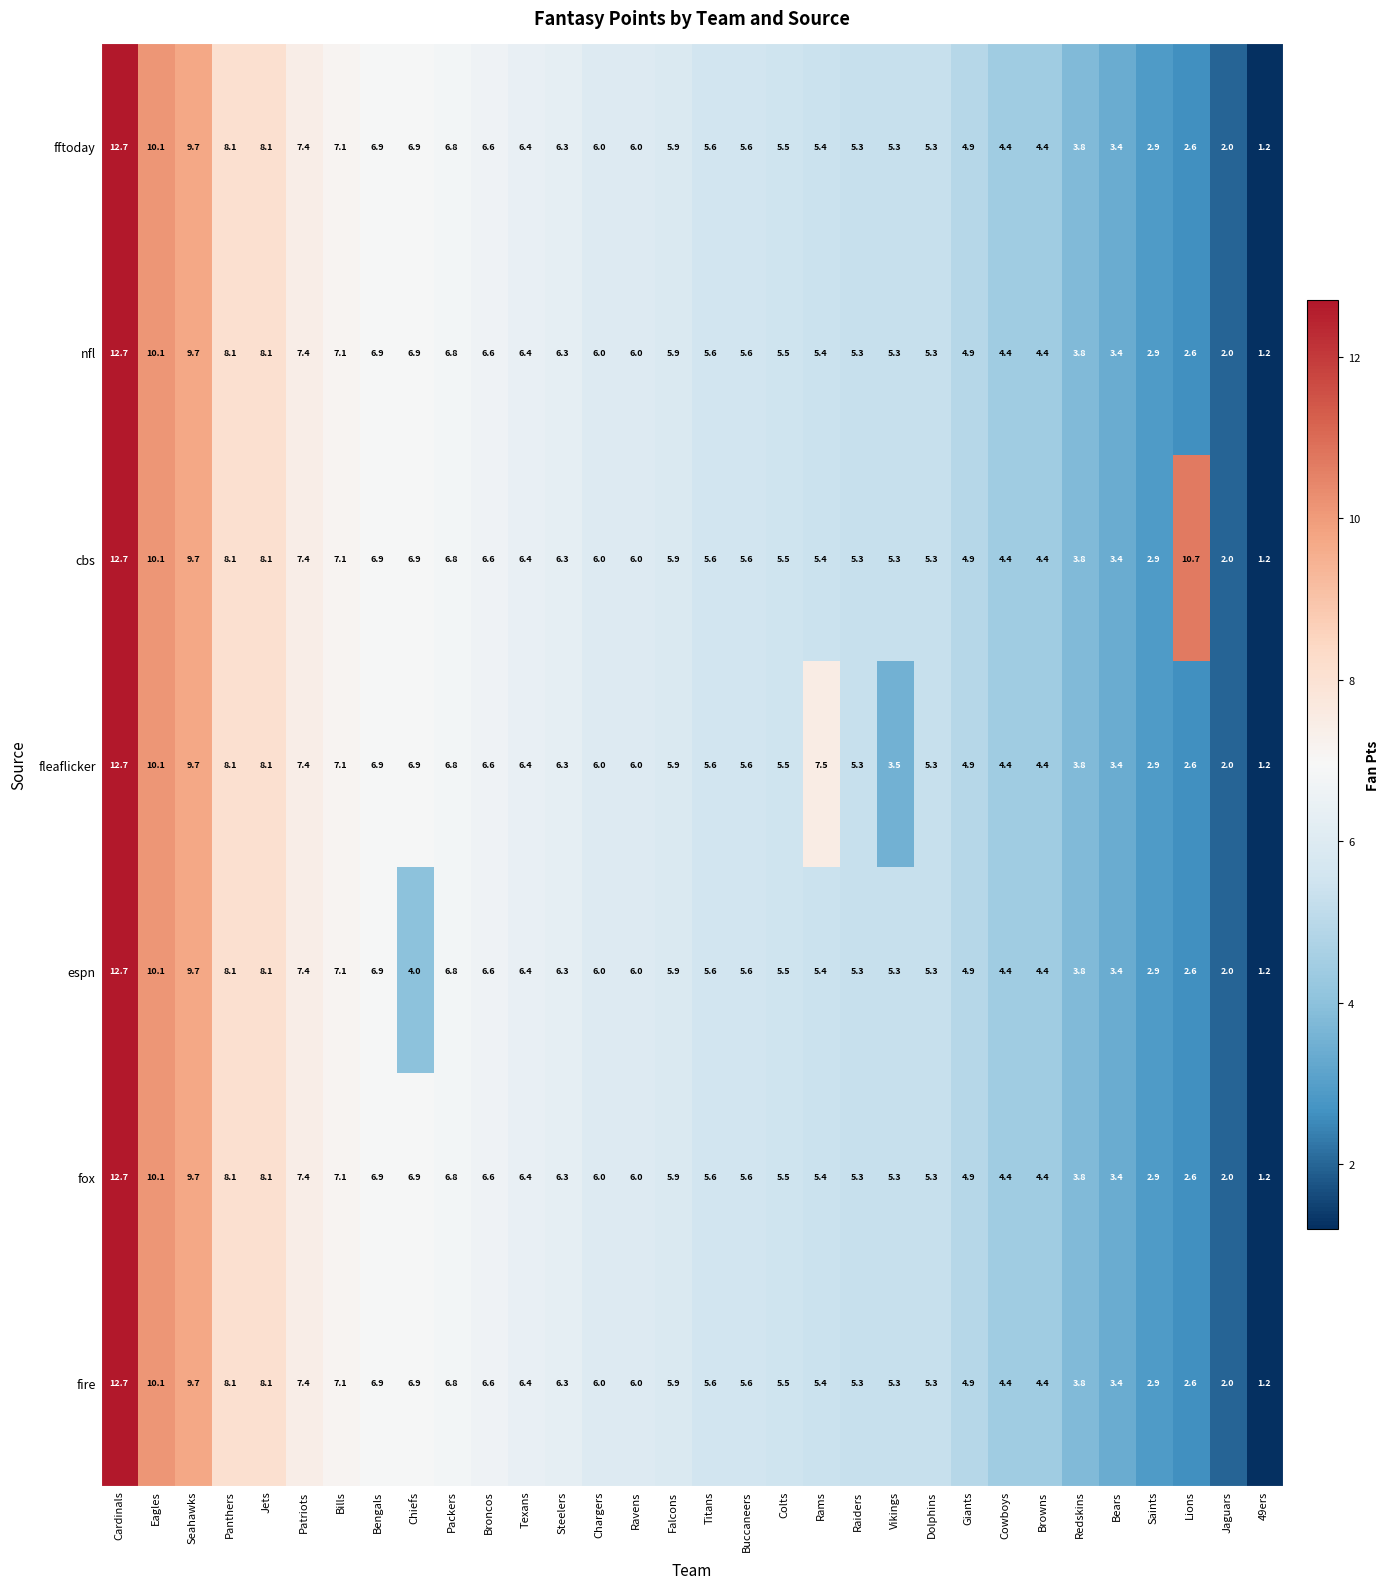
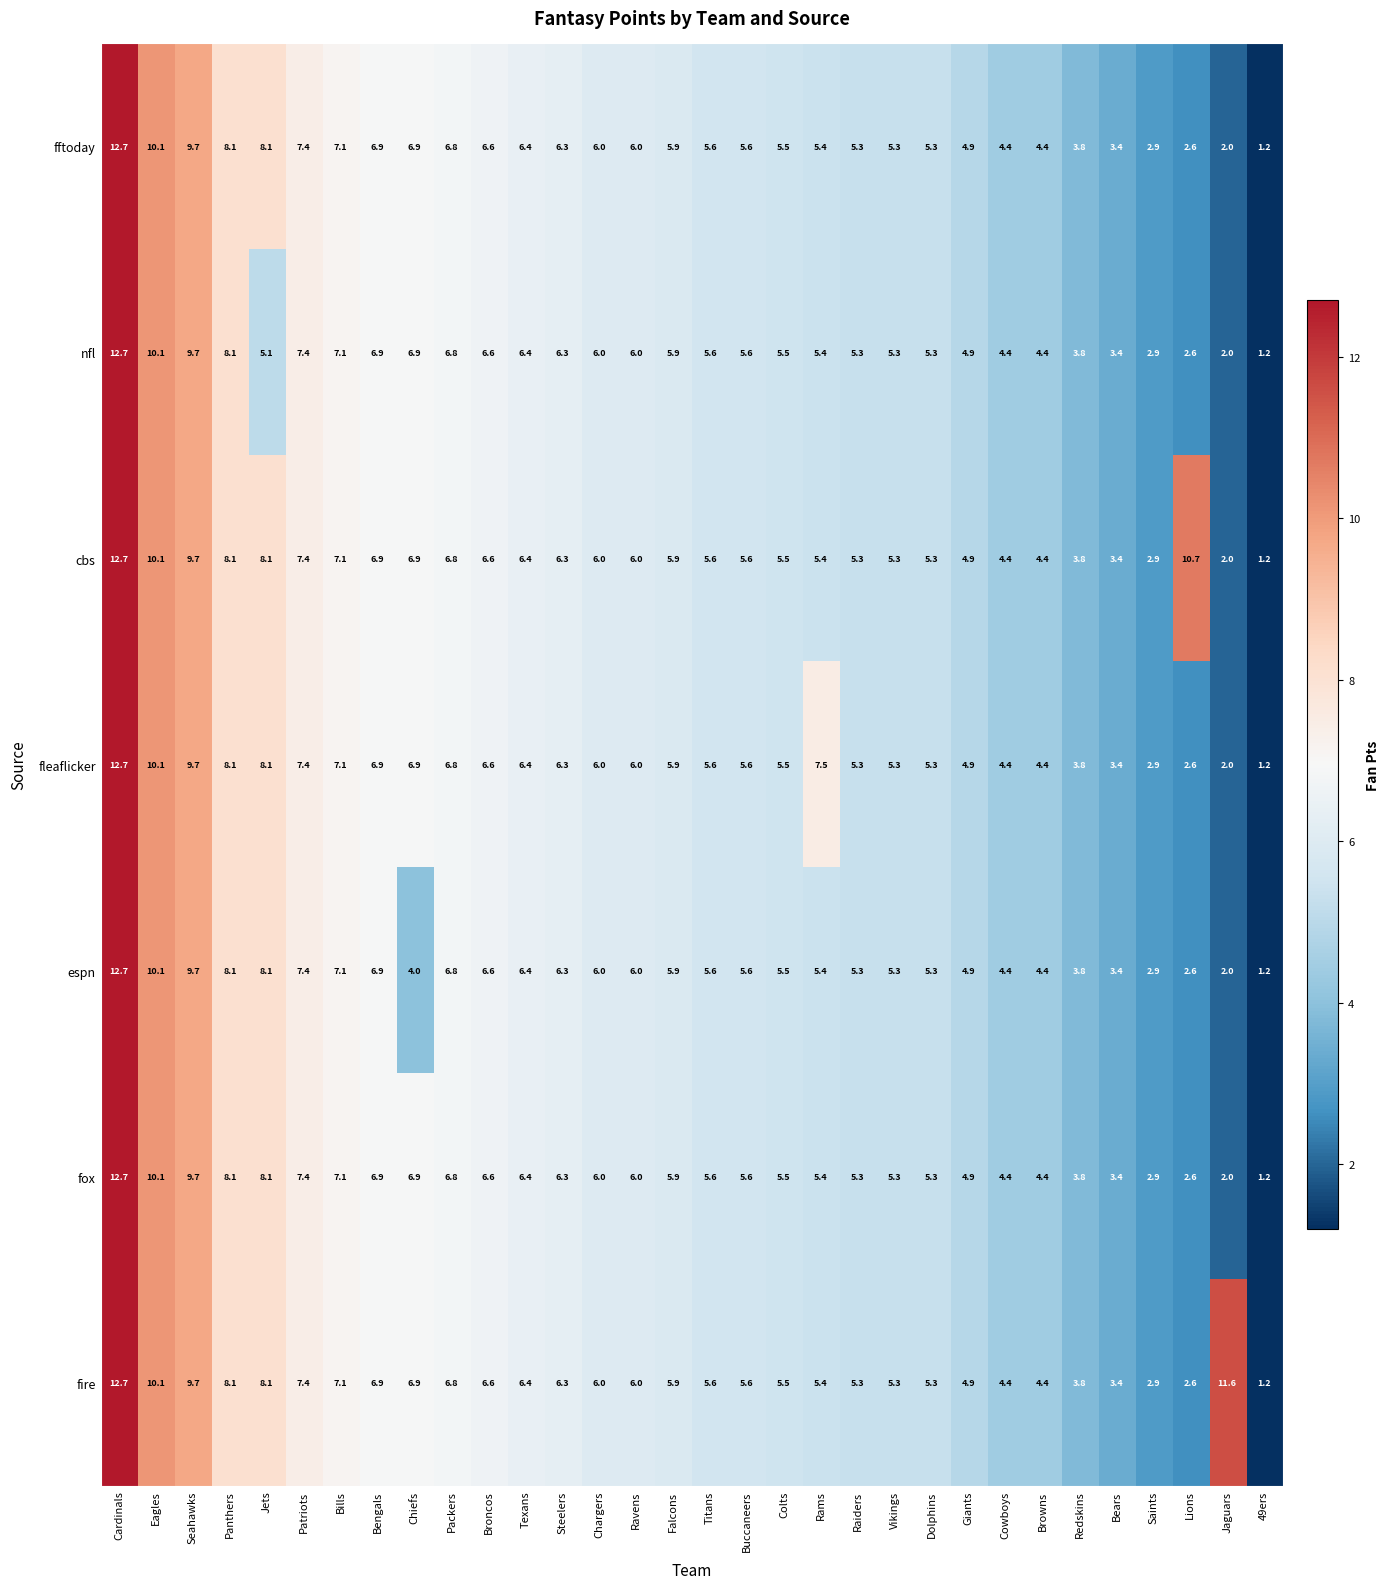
  {
    "nfl": {
      "Cardinals": 12.7,
      "Eagles": 10.1,
      "Seahawks": 9.7,
      "Panthers": 8.1,
-     "Jets": 8.1,
+     "Jets": 5.1,
      "Patriots": 7.4,
      "Bills": 7.1,
      "Bengals": 6.9,
      "Chiefs": 6.9,
      "Packers": 6.8,
      "Broncos": 6.6,
      "Texans": 6.4,
      "Steelers": 6.3,
      "Chargers": 6.0,
      "Ravens": 6.0,
      "Falcons": 5.9,
      "Titans": 5.6,
      "Buccaneers": 5.6,
      "Colts": 5.5,
      "Rams": 5.4,
      "Raiders": 5.3,
      "Vikings": 5.3,
      "Dolphins": 5.3,
      "Giants": 4.9,
      "Cowboys": 4.4,
      "Browns": 4.4,
      "Redskins": 3.8,
      "Bears": 3.4,
      "Saints": 2.9,
      "Lions": 2.6,
      "Jaguars": 2.0,
      "49ers": 1.2
    },
    "fleaflicker": {
      "Cardinals": 12.7,
      "Eagles": 10.1,
      "Seahawks": 9.7,
      "Panthers": 8.1,
      "Jets": 8.1,
      "Patriots": 7.4,
      "Bills": 7.1,
      "Bengals": 6.9,
      "Chiefs": 6.9,
      "Packers": 6.8,
      "Broncos": 6.6,
      "Texans": 6.4,
      "Steelers": 6.3,
      "Chargers": 6.0,
      "Ravens": 6.0,
      "Falcons": 5.9,
      "Titans": 5.6,
      "Buccaneers": 5.6,
      "Colts": 5.5,
      "Rams": 7.5,
      "Raiders": 5.3,
-     "Vikings": 3.5,
+     "Vikings": 5.3,
      "Dolphins": 5.3,
      "Giants": 4.9,
      "Cowboys": 4.4,
      "Browns": 4.4,
      "Redskins": 3.8,
      "Bears": 3.4,
      "Saints": 2.9,
      "Lions": 2.6,
      "Jaguars": 2.0,
      "49ers": 1.2
    },
    "fire": {
      "Cardinals": 12.7,
      "Eagles": 10.1,
      "Seahawks": 9.7,
      "Panthers": 8.1,
      "Jets": 8.1,
      "Patriots": 7.4,
      "Bills": 7.1,
      "Bengals": 6.9,
      "Chiefs": 6.9,
      "Packers": 6.8,
      "Broncos": 6.6,
      "Texans": 6.4,
      "Steelers": 6.3,
      "Chargers": 6.0,
      "Ravens": 6.0,
      "Falcons": 5.9,
      "Titans": 5.6,
      "Buccaneers": 5.6,
      "Colts": 5.5,
      "Rams": 5.4,
      "Raiders": 5.3,
      "Vikings": 5.3,
      "Dolphins": 5.3,
      "Giants": 4.9,
      "Cowboys": 4.4,
      "Browns": 4.4,
      "Redskins": 3.8,
      "Bears": 3.4,
      "Saints": 2.9,
      "Lions": 2.6,
-     "Jaguars": 2.0,
+     "Jaguars": 11.6,
      "49ers": 1.2
    }
  }
